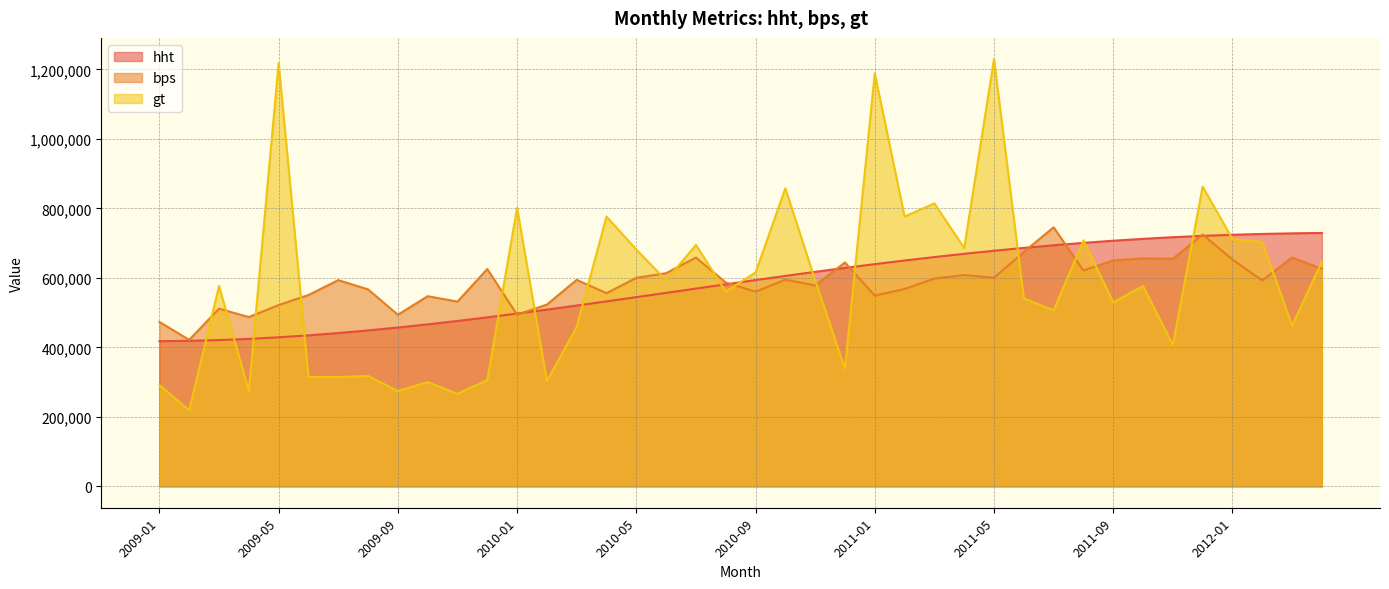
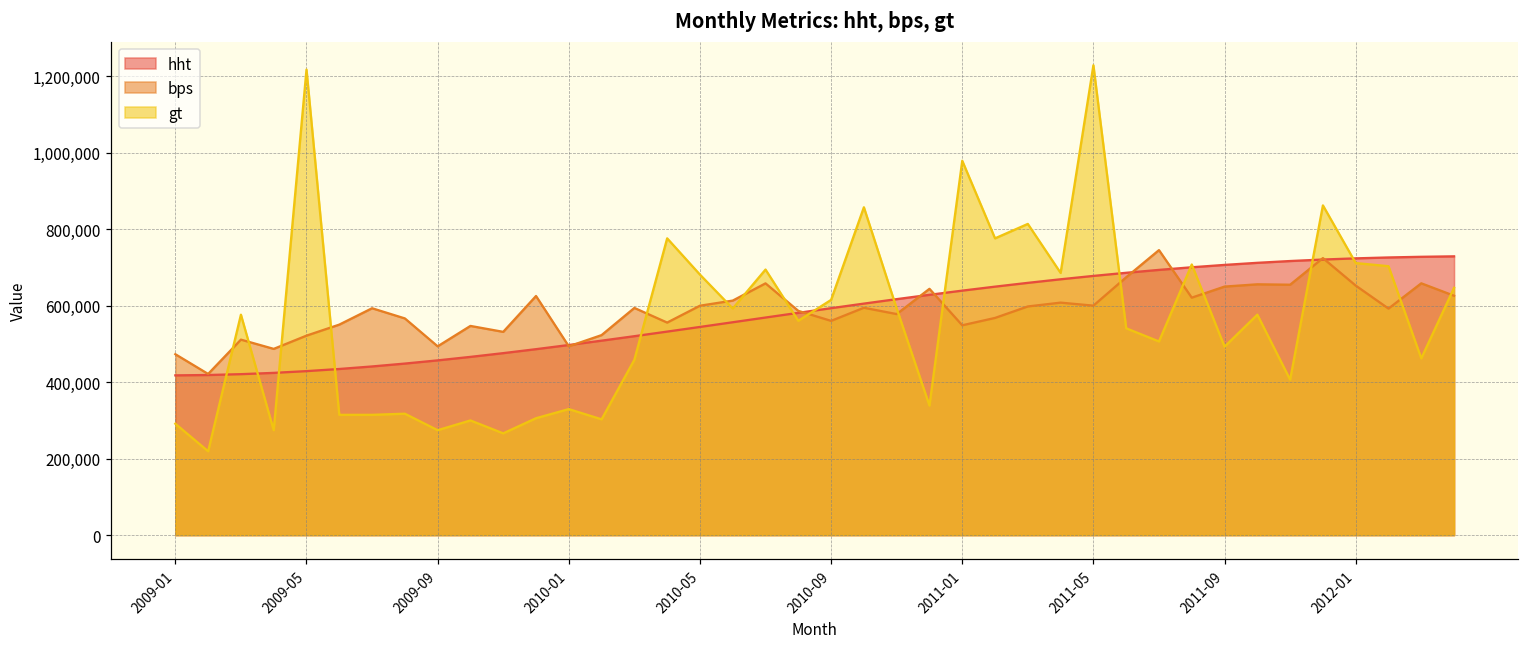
  {
    "gt": {
      "2009-01": "290,000",
      "2009-05": "1,220,000",
      "2009-09": "270,000",
-     "2010-01": "800,000",
+     "2010-01": "330,000",
      "2010-05": "680,000",
      "2010-09": "620,000",
-     "2011-01": "1,190,000",
+     "2011-01": "980,000",
      "2011-05": "1,230,000",
-     "2011-09": "530,000",
+     "2011-09": "490,000",
      "2012-01": "710,000"
    }
  }
